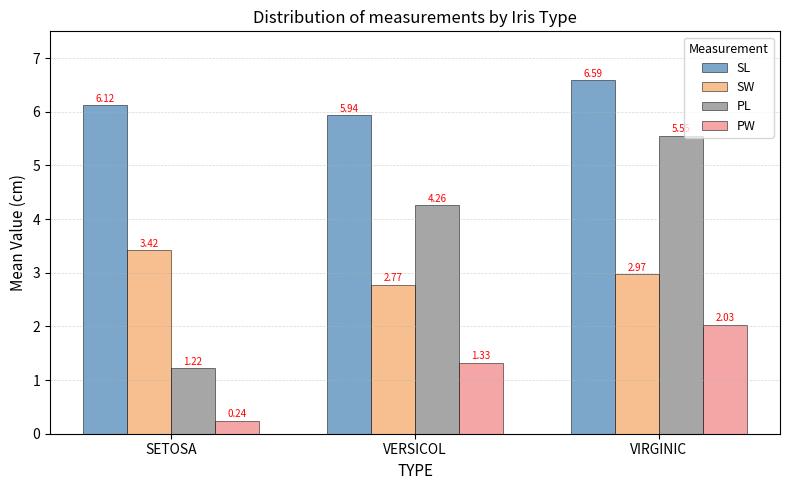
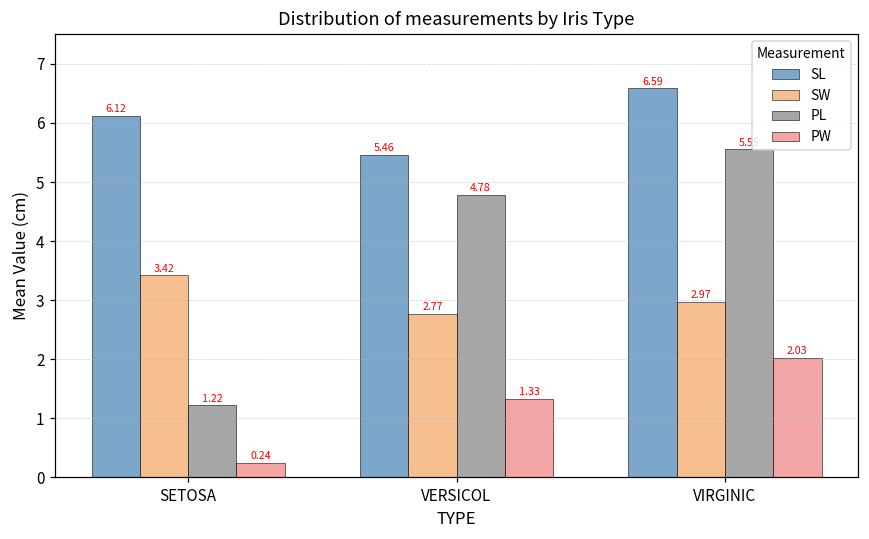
  {
    "SL": {
      "SETOSA": 6.12,
-     "VERSICOL": 5.94,
+     "VERSICOL": 5.46,
      "VIRGINIC": 6.59
    },
    "PL": {
      "SETOSA": 1.22,
-     "VERSICOL": 4.26
+     "VERSICOL": 4.78
    }
  }
